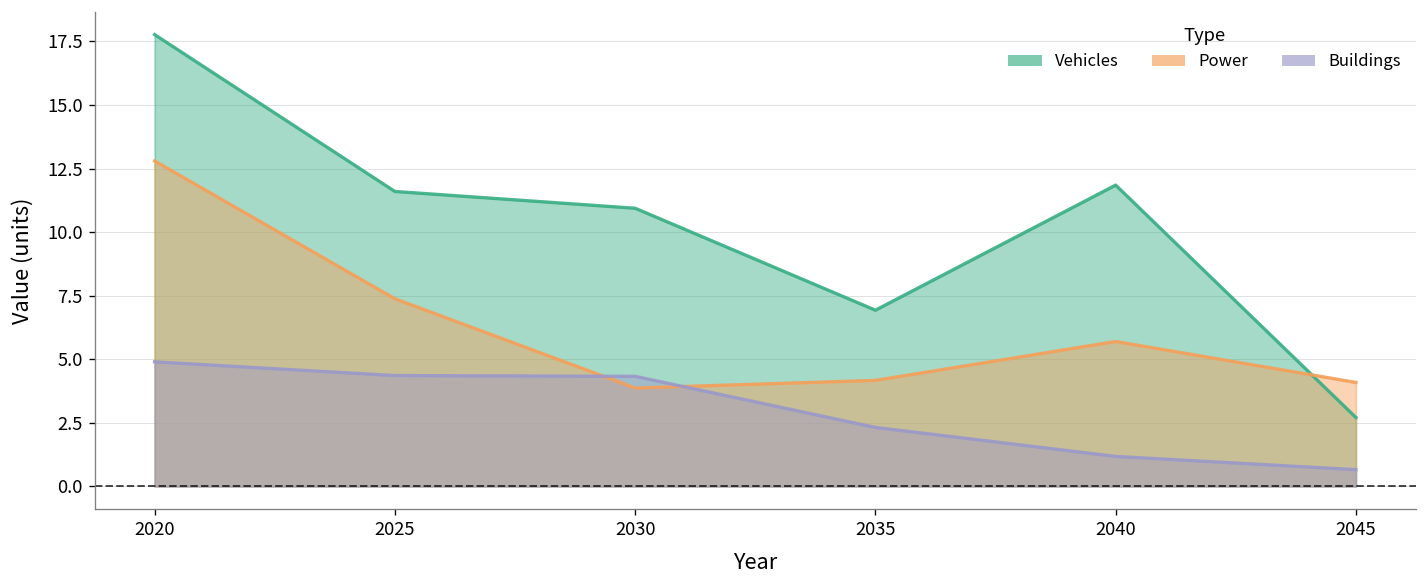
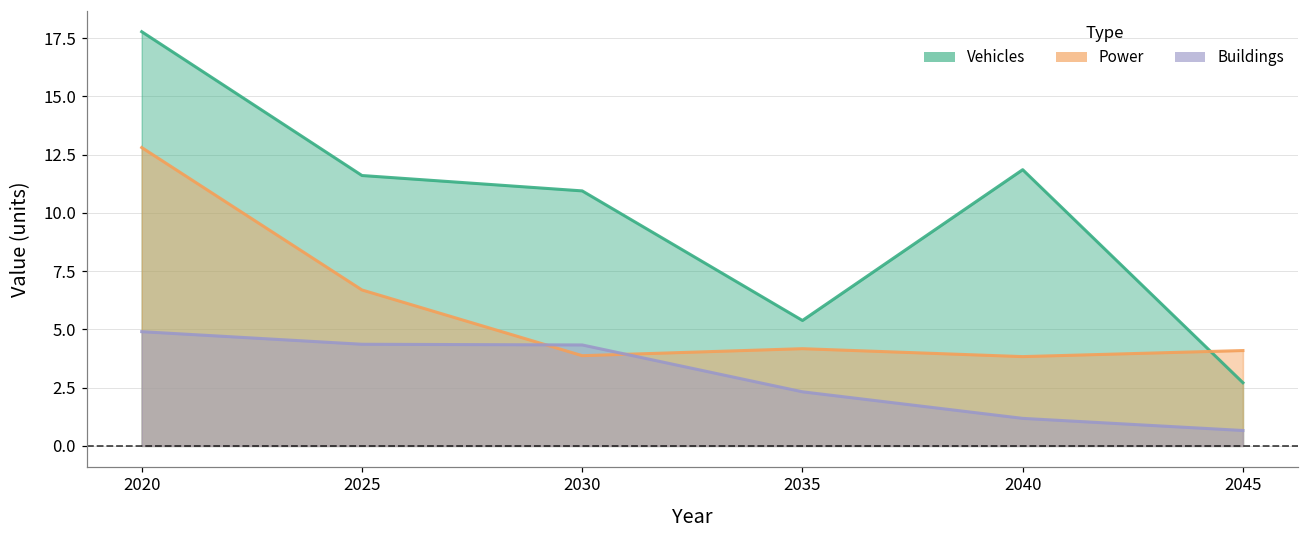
  {
    "Vehicles": {
      "2020": 17.8,
      "2025": 11.6,
      "2030": 10.9,
-     "2035": 6.9,
+     "2035": 5.4,
      "2040": 11.9,
      "2045": 2.7
    },
    "Power": {
      "2020": 12.8,
-     "2025": 7.4,
+     "2025": 6.7,
      "2030": 3.9,
      "2035": 4.2,
-     "2040": 5.7,
+     "2040": 3.8,
      "2045": 4.1
    },
    "Buildings": {
      "2020": 4.9,
      "2025": 4.4,
      "2030": 4.3,
      "2035": 2.3,
      "2040": 1.2,
      "2045": 0.7
    }
  }
